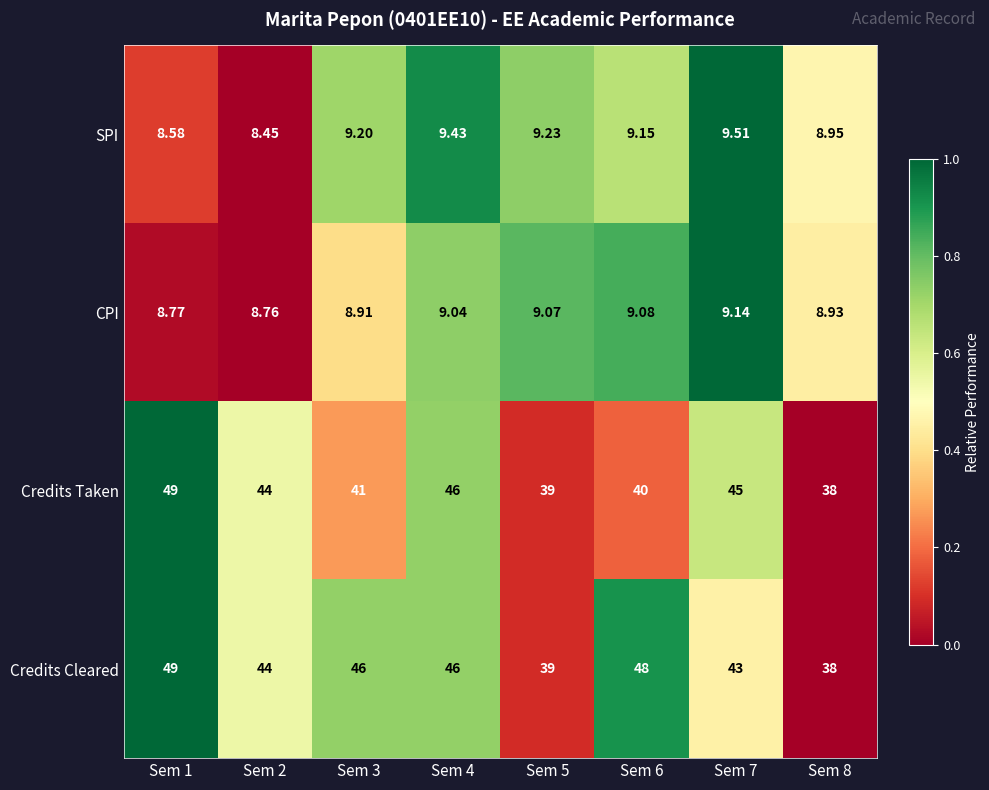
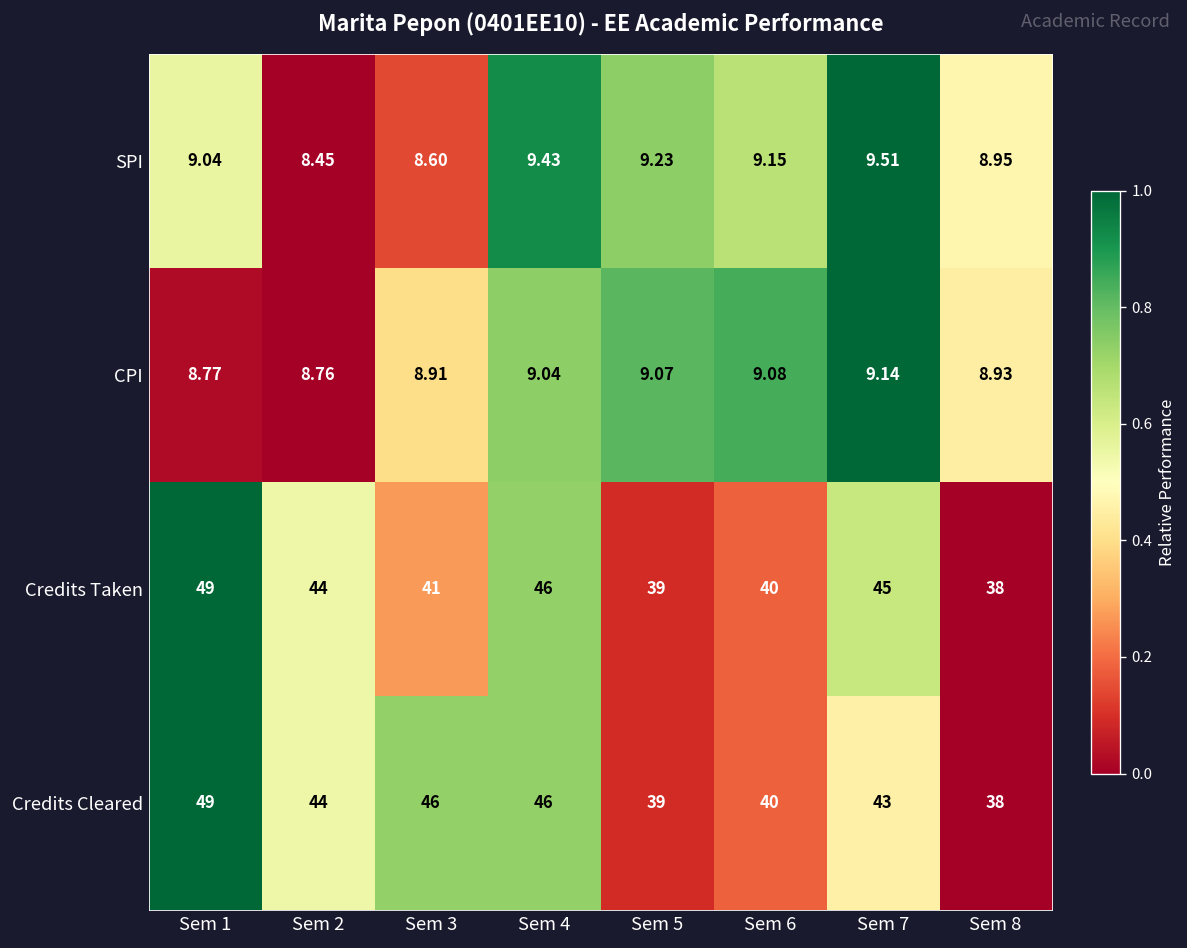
  {
    "SPI": {
-     "Sem 1": 8.58,
+     "Sem 1": 9.04,
      "Sem 2": 8.45,
-     "Sem 3": 9.20,
+     "Sem 3": 8.60,
      "Sem 4": 9.43,
      "Sem 5": 9.23,
      "Sem 6": 9.15,
      "Sem 7": 9.51,
      "Sem 8": 8.95
    },
    "CPI": {
      "Sem 1": 8.77,
      "Sem 2": 8.76,
      "Sem 3": 8.91,
      "Sem 4": 9.04,
      "Sem 5": 9.07,
      "Sem 6": 9.08,
      "Sem 7": 9.14,
      "Sem 8": 8.93
    },
    "Credits Taken": {
      "Sem 1": 49,
      "Sem 2": 44,
      "Sem 3": 41,
      "Sem 4": 46,
      "Sem 5": 39,
      "Sem 6": 40,
      "Sem 7": 45,
      "Sem 8": 38
    },
    "Credits Cleared": {
      "Sem 1": 49,
      "Sem 2": 44,
      "Sem 3": 46,
      "Sem 4": 46,
      "Sem 5": 39,
-     "Sem 6": 48,
+     "Sem 6": 40,
      "Sem 7": 43,
      "Sem 8": 38
    }
  }
